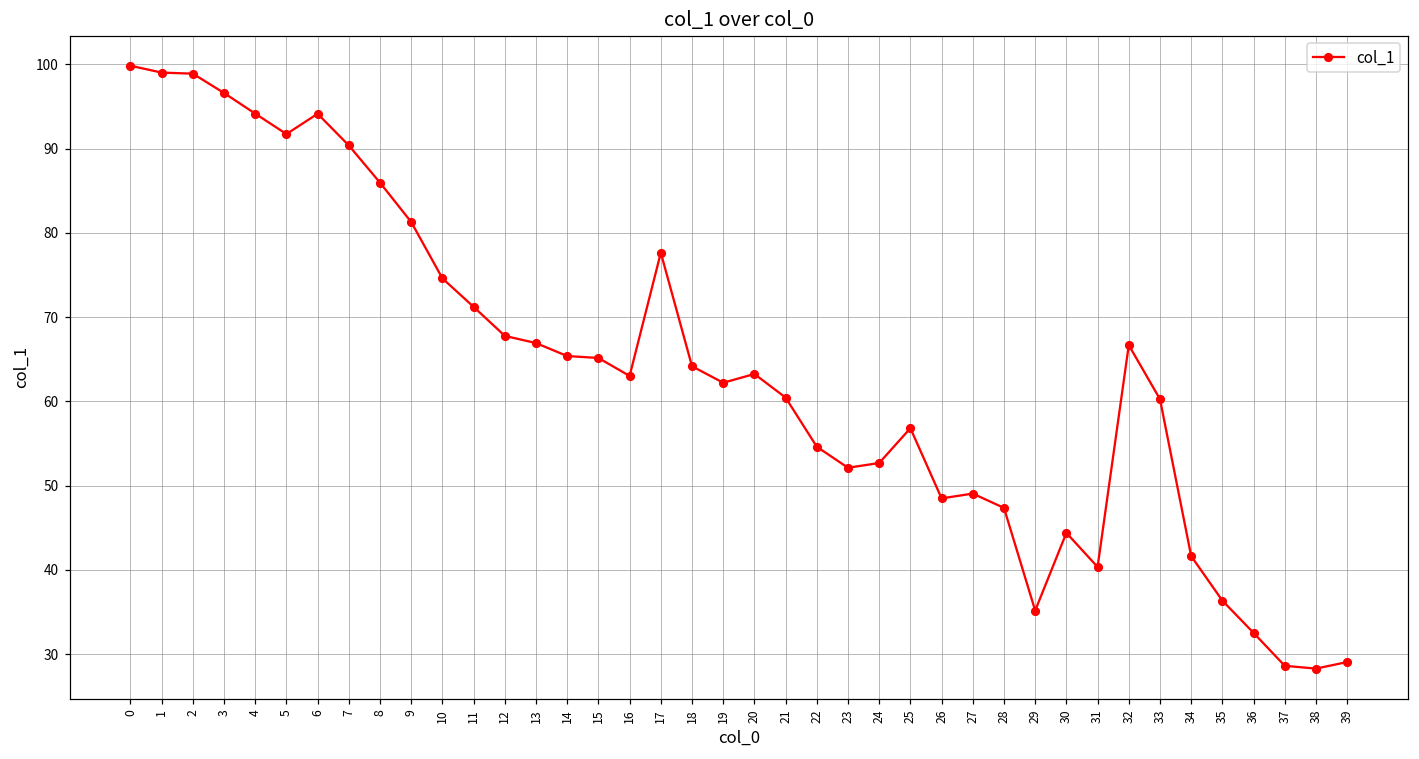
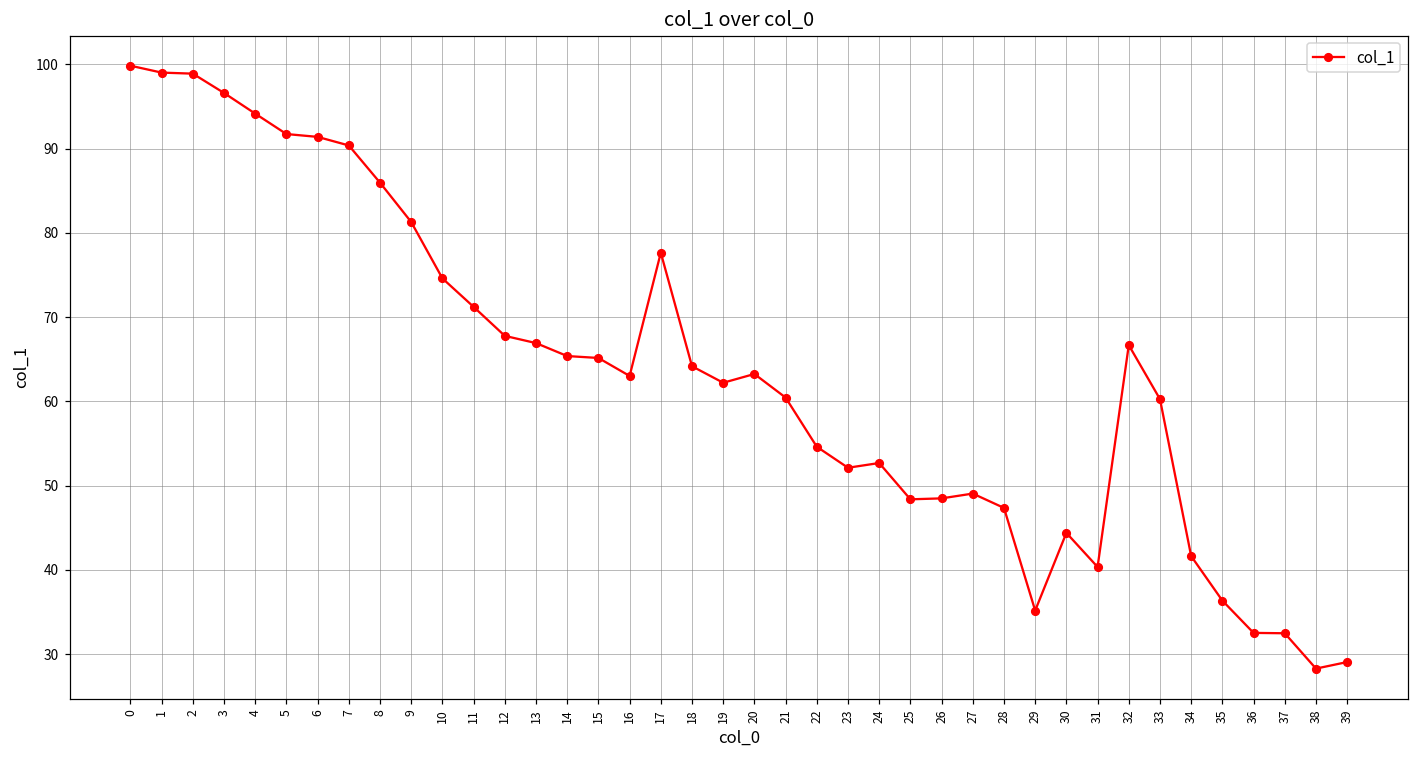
  {
    "0": 100,
    "1": 99,
    "2": 99,
    "3": 97,
    "4": 94,
    "5": 92,
-   "6": 94,
+   "6": 91,
    "7": 90,
    "8": 86,
    "9": 81,
    "10": 75,
    "11": 71,
    "12": 68,
    "13": 67,
    "14": 65,
    "15": 65,
    "16": 63,
    "17": 78,
    "18": 64,
    "19": 62,
    "20": 63,
    "21": 60,
    "22": 55,
    "23": 52,
    "24": 53,
-   "25": 57,
+   "25": 48,
    "26": 48,
    "27": 49,
    "28": 47,
    "29": 35,
    "30": 44,
    "31": 40,
    "32": 67,
    "33": 60,
    "34": 42,
    "35": 36,
    "36": 33,
-   "37": 29,
+   "37": 32,
    "38": 28,
    "39": 29
  }
